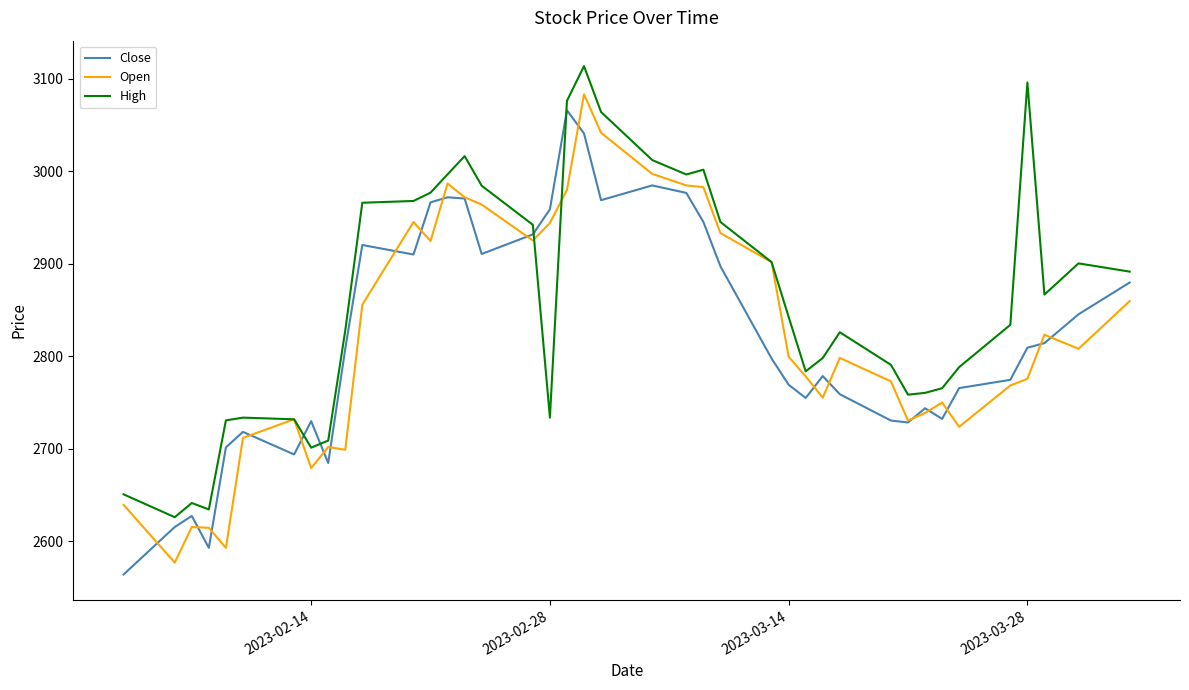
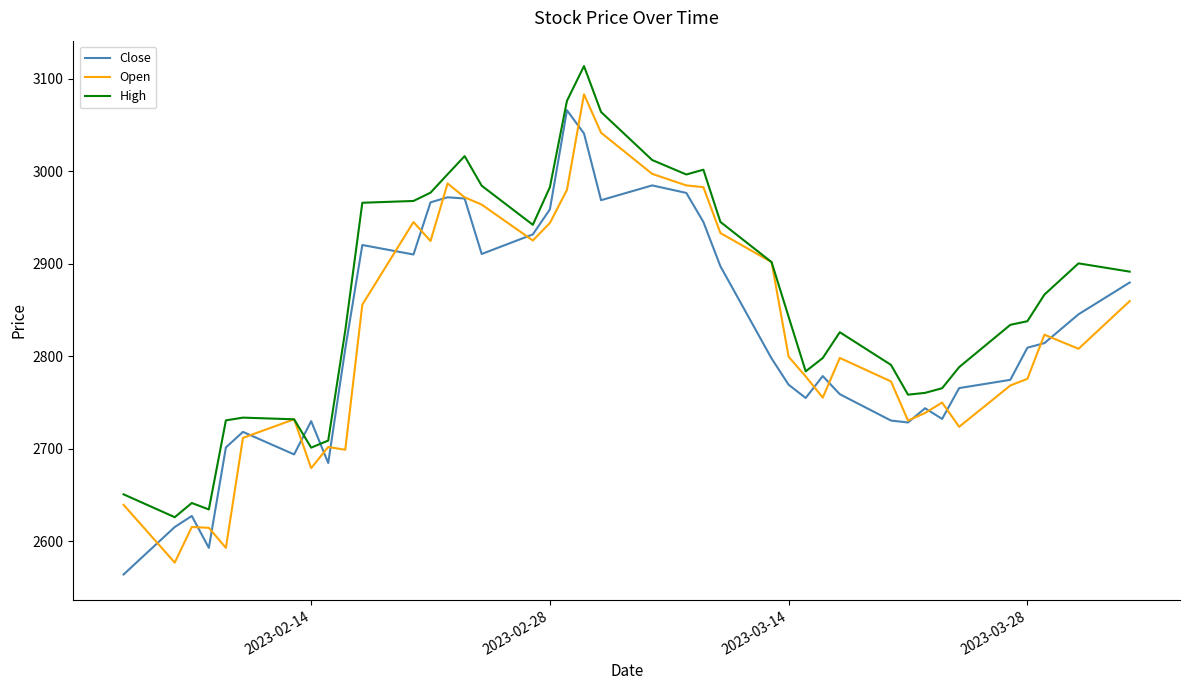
  {
    "Close": {
      "2023-02-14": 2730,
      "2023-02-28": 2960,
      "2023-03-14": 2770,
      "2023-03-28": 2810
    },
    "Open": {
      "2023-02-14": 2680,
      "2023-02-28": 2940,
      "2023-03-14": 2800,
      "2023-03-28": 2780
    },
    "High": {
      "2023-02-14": 2700,
-     "2023-02-28": 2730,
+     "2023-02-28": 2980,
      "2023-03-14": 2840,
-     "2023-03-28": 3100
+     "2023-03-28": 2840
    }
  }
